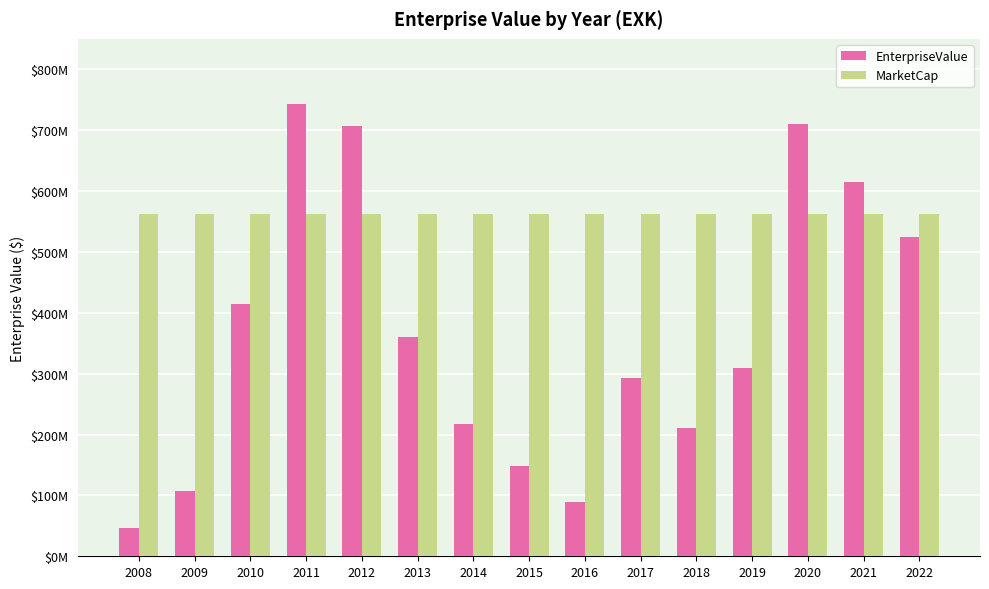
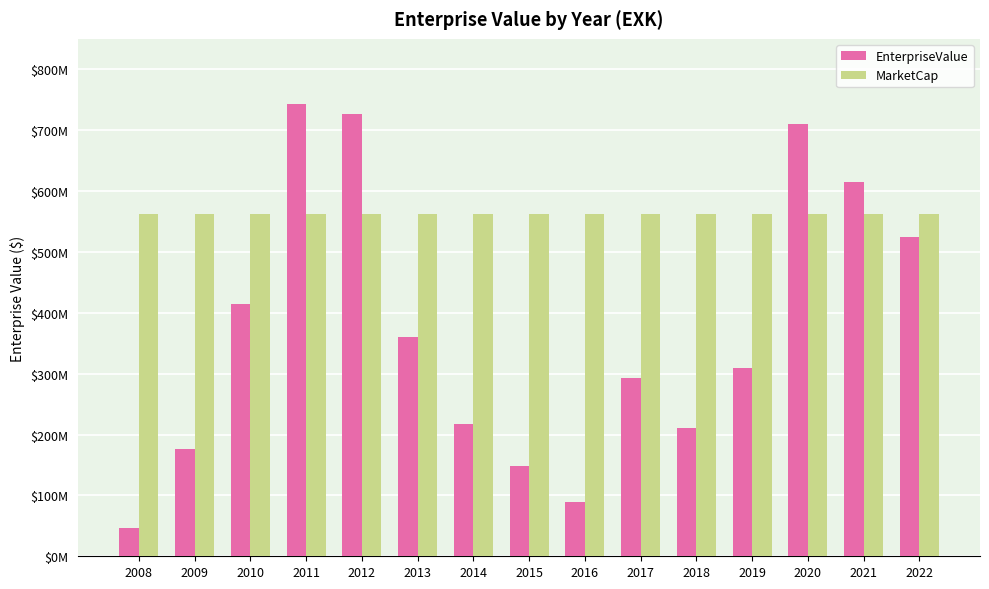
  {
    "EnterpriseValue": {
      "2008": "$50000000",
-     "2009": "$110000000",
+     "2009": "$180000000",
      "2010": "$410000000",
      "2011": "$740000000",
-     "2012": "$710000000",
+     "2012": "$730000000",
      "2013": "$360000000",
      "2014": "$220000000",
      "2015": "$150000000",
      "2016": "$90000000",
      "2017": "$290000000",
      "2018": "$210000000",
      "2019": "$310000000",
      "2020": "$710000000",
      "2021": "$610000000",
      "2022": "$530000000"
    },
    "MarketCap": {
      "2008": "$560000000",
      "2009": "$560000000",
      "2010": "$560000000",
      "2011": "$560000000",
      "2012": "$560000000",
      "2013": "$560000000",
      "2014": "$560000000",
      "2015": "$560000000",
      "2016": "$560000000",
      "2017": "$560000000",
      "2018": "$560000000",
      "2019": "$560000000",
      "2020": "$560000000",
      "2021": "$560000000",
      "2022": "$560000000"
    }
  }
